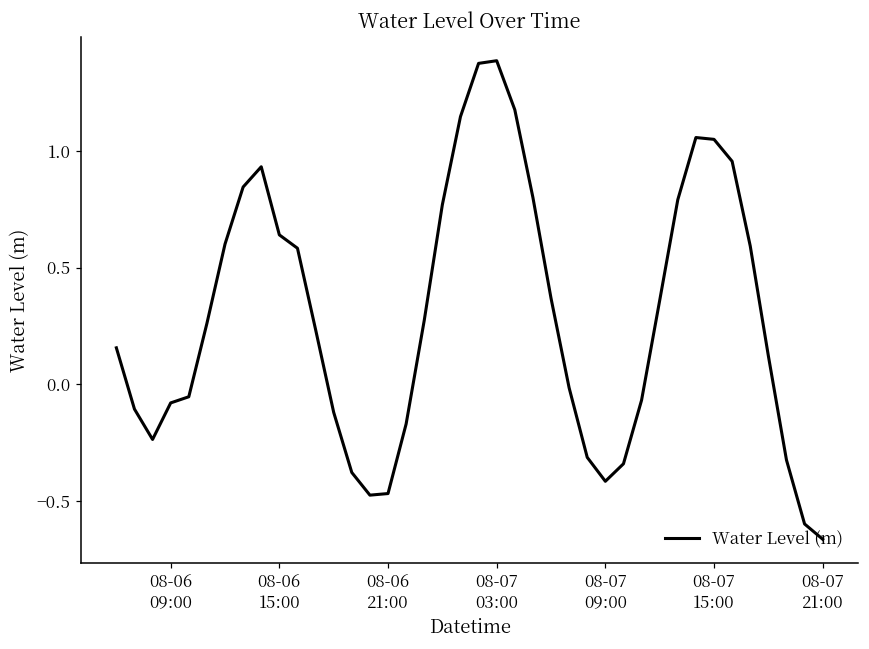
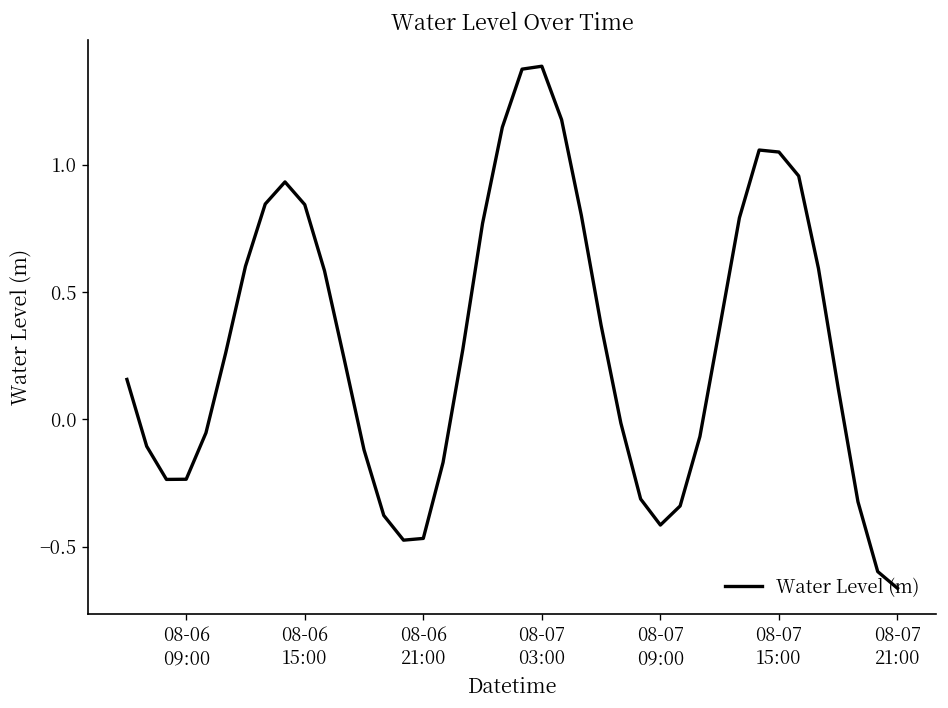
  {
-   "08-06 09:00": -0.08,
-   "08-06 15:00": 0.64,
+   "08-06 09:00": -0.23,
+   "08-06 15:00": 0.84,
    "08-06 21:00": -0.47,
    "08-07 03:00": 1.39,
    "08-07 09:00": -0.41,
    "08-07 15:00": 1.05,
    "08-07 21:00": -0.66
  }
